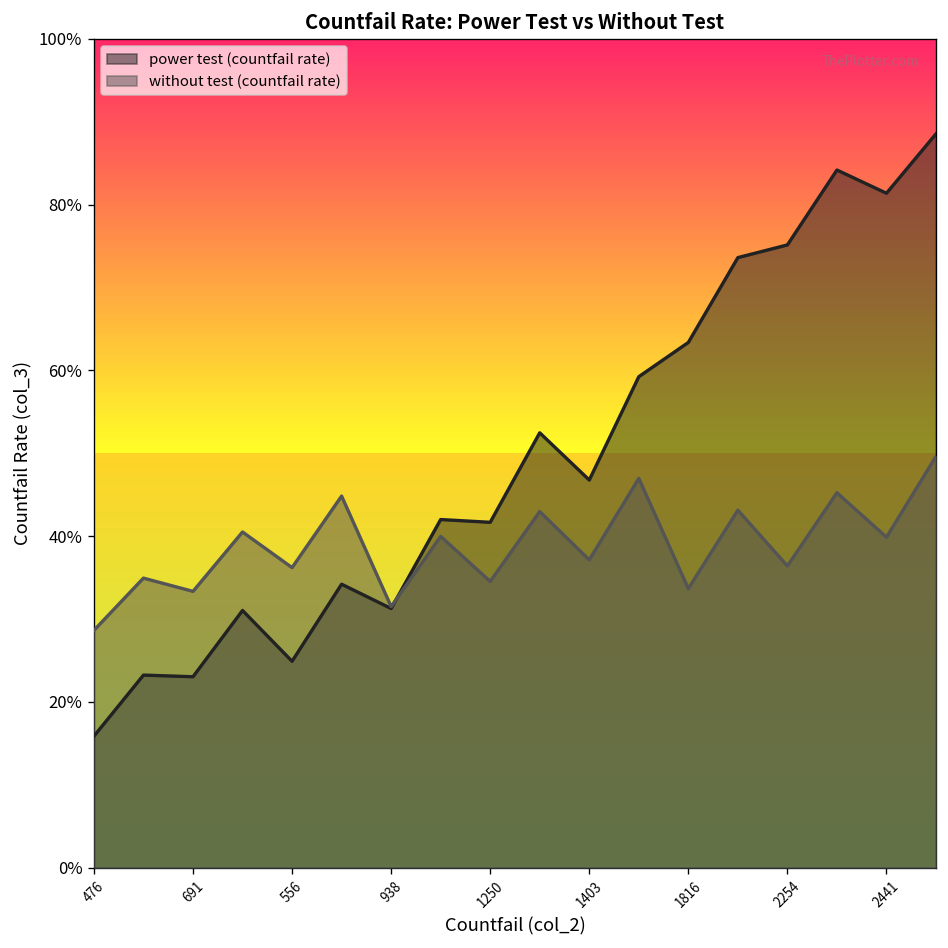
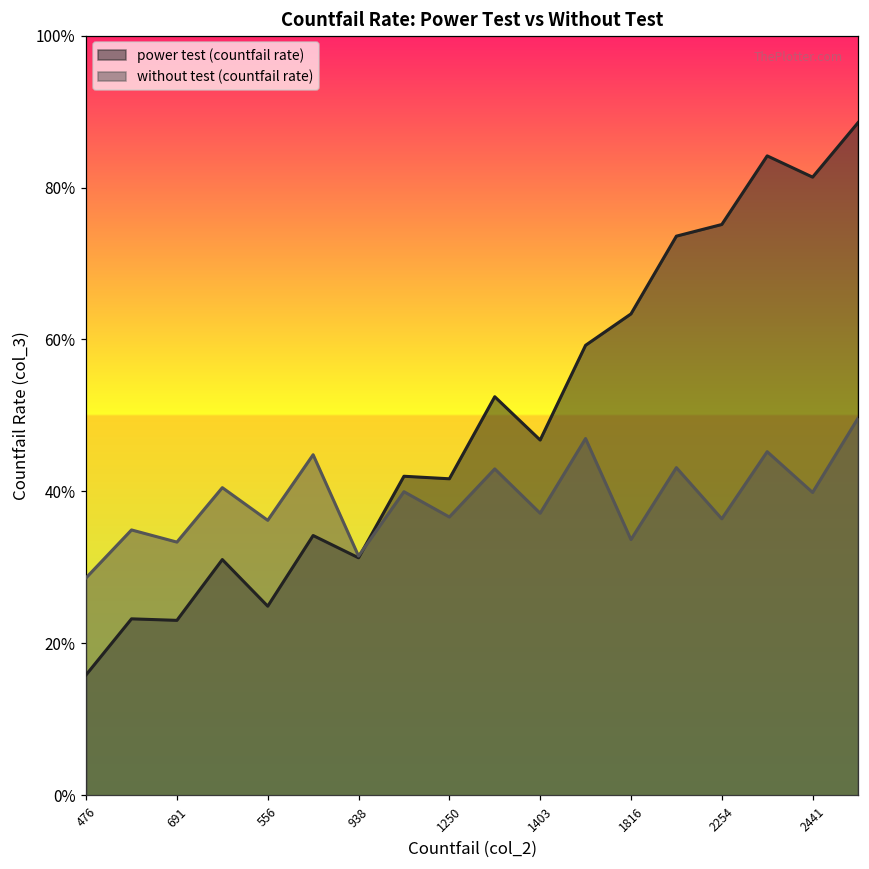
  {
    "power test (countfail rate)": {
      "476": "16%",
      "691": "23%",
      "556": "25%",
      "1250": "42%",
      "1403": "47%",
      "1816": "63%",
      "2254": "75%",
      "2441": "81%"
    },
    "without test (countfail rate)": {
      "476": "29%",
      "691": "33%",
      "556": "36%",
-     "1250": "35%",
+     "1250": "37%",
      "1403": "37%",
      "1816": "34%",
      "2254": "36%",
      "2441": "40%"
    }
  }
